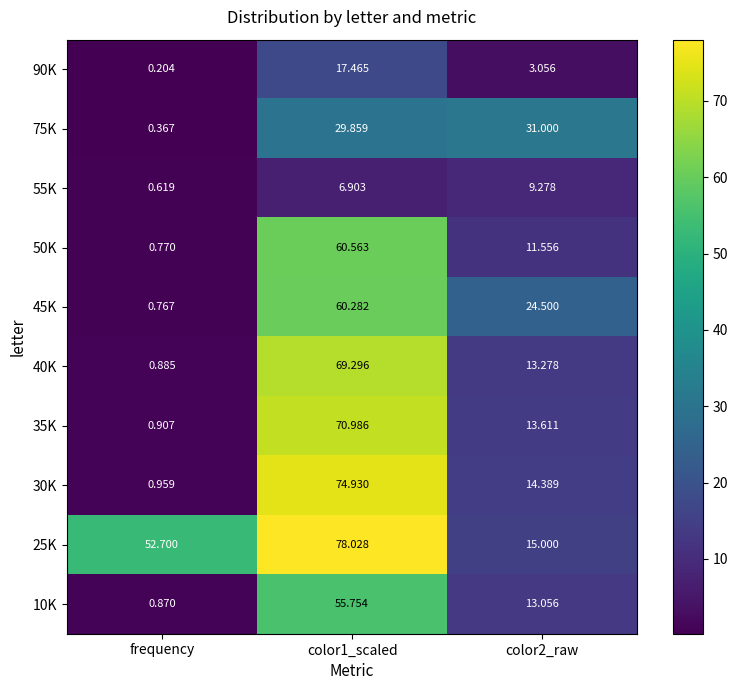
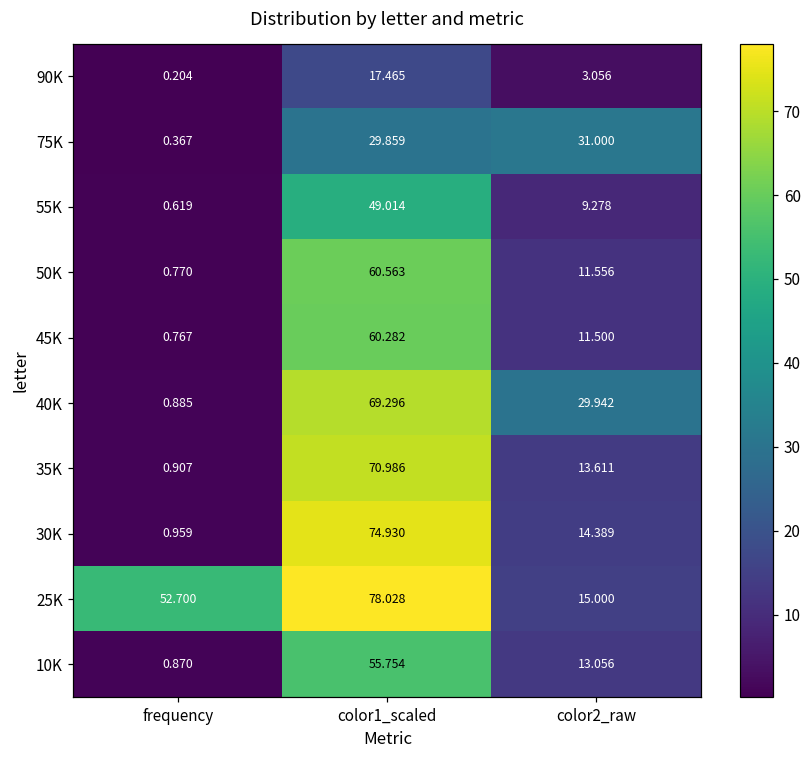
  {
    "90K": {
      "frequency": 0.204,
      "color1_scaled": 17.465,
      "color2_raw": 3.056
    },
    "75K": {
      "frequency": 0.367,
      "color1_scaled": 29.859,
      "color2_raw": 31.000
    },
    "55K": {
      "frequency": 0.619,
-     "color1_scaled": 6.903,
+     "color1_scaled": 49.014,
      "color2_raw": 9.278
    },
    "50K": {
      "frequency": 0.770,
      "color1_scaled": 60.563,
      "color2_raw": 11.556
    },
    "45K": {
      "frequency": 0.767,
      "color1_scaled": 60.282,
-     "color2_raw": 24.500
+     "color2_raw": 11.500
    },
    "40K": {
      "frequency": 0.885,
      "color1_scaled": 69.296,
-     "color2_raw": 13.278
+     "color2_raw": 29.942
    },
    "35K": {
      "frequency": 0.907,
      "color1_scaled": 70.986,
      "color2_raw": 13.611
    },
    "30K": {
      "frequency": 0.959,
      "color1_scaled": 74.930,
      "color2_raw": 14.389
    },
    "25K": {
      "frequency": 52.700,
      "color1_scaled": 78.028,
      "color2_raw": 15.000
    },
    "10K": {
      "frequency": 0.870,
      "color1_scaled": 55.754,
      "color2_raw": 13.056
    }
  }
